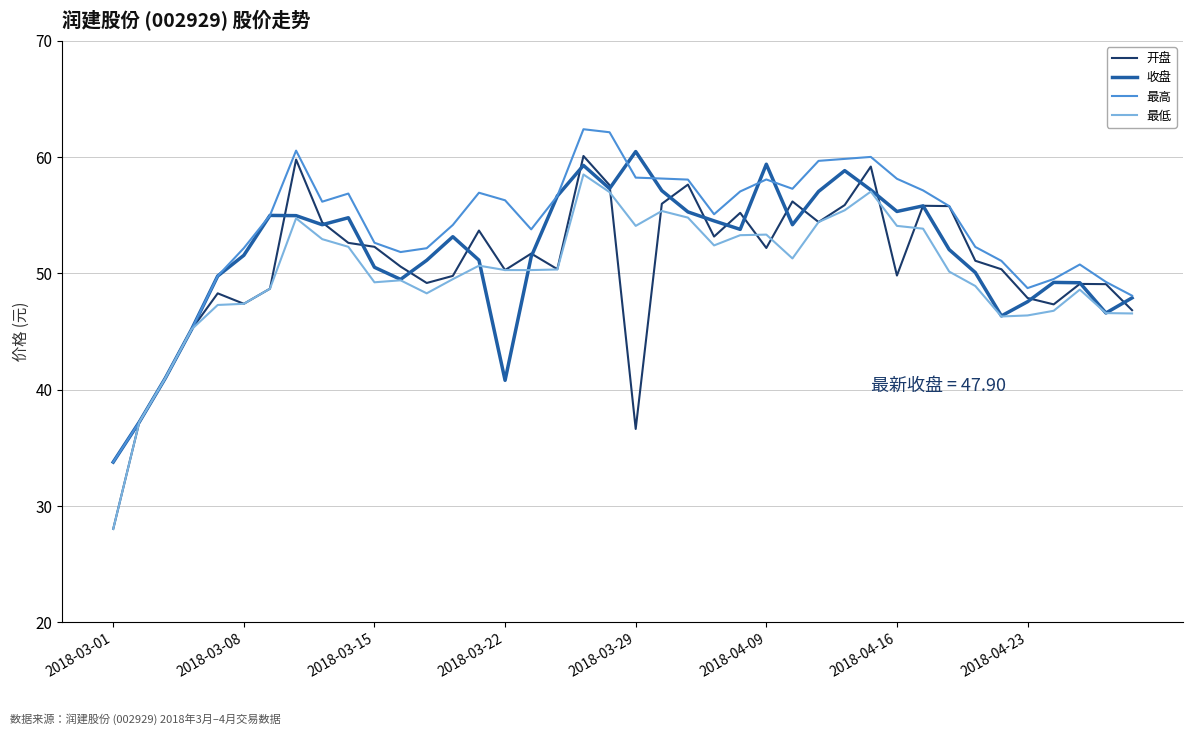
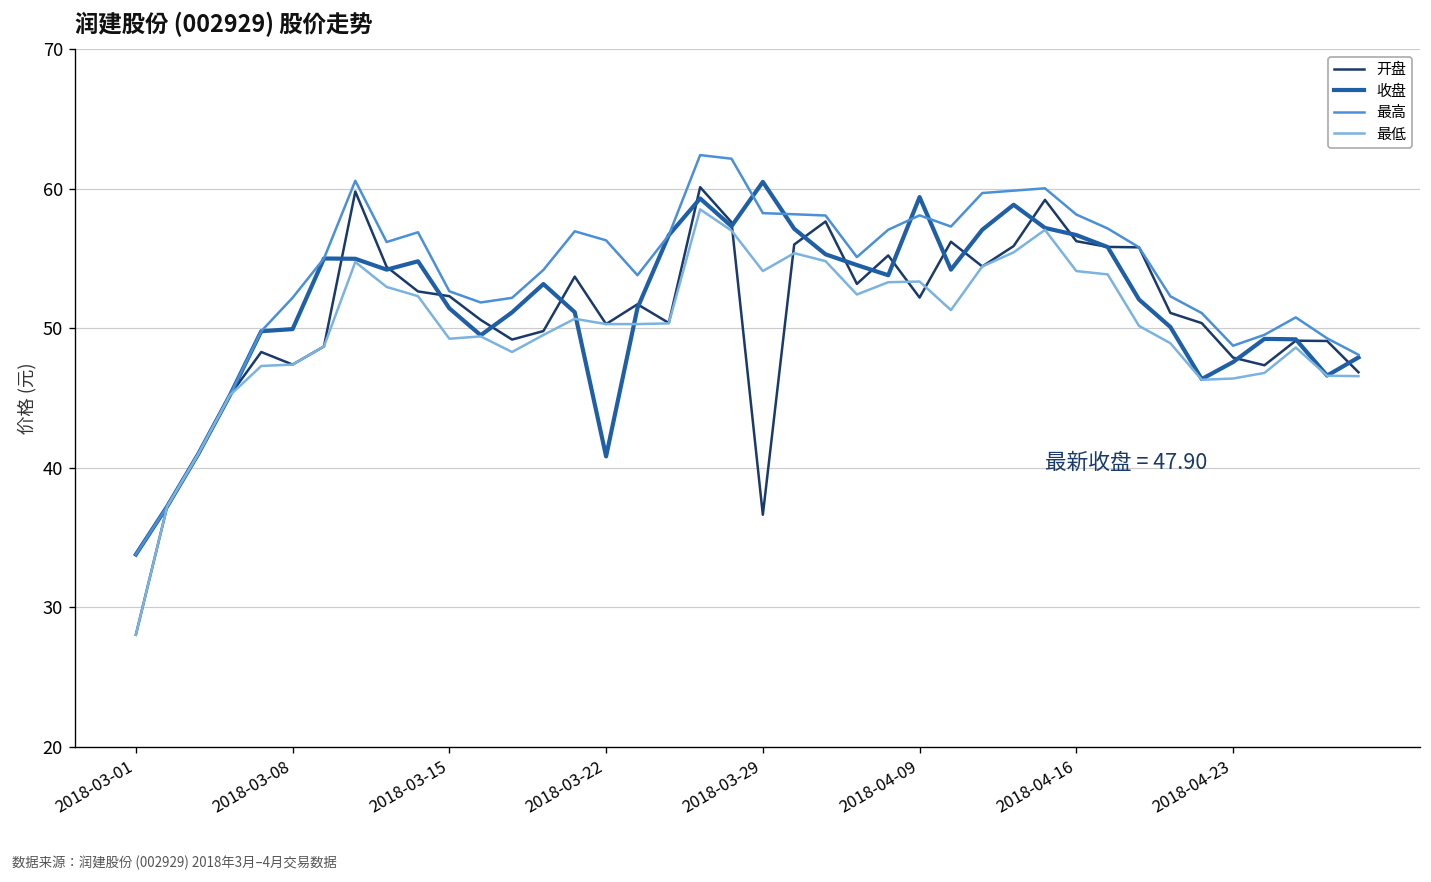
  {
    "开盘": {
      "2018-03-15": 52.3,
      "2018-03-29": 36.6,
      "2018-04-09": 52.2,
-     "2018-04-16": 49.8,
+     "2018-04-16": 56.2,
      "2018-04-23": 47.9
    },
    "收盘": {
-     "2018-03-08": 51.6,
-     "2018-03-15": 50.5,
+     "2018-03-08": 49.9,
+     "2018-03-15": 51.4,
      "2018-03-22": 40.8,
      "2018-03-29": 60.5,
      "2018-04-09": 59.4,
-     "2018-04-16": 55.3,
+     "2018-04-16": 56.7,
      "2018-04-23": 47.6
    }
  }
